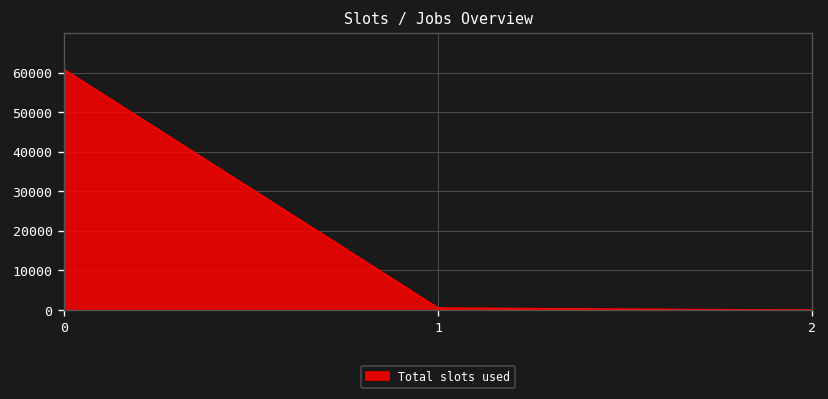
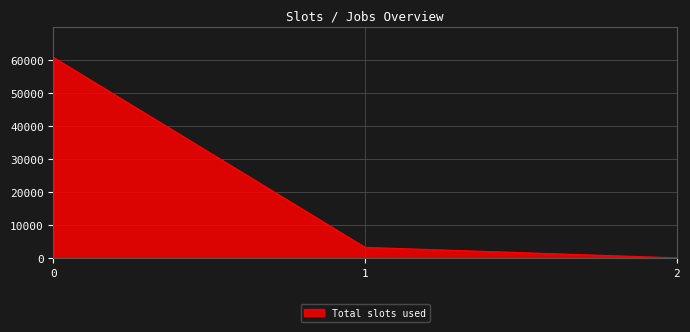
  {
    "0": 61000,
-   "1": 1000,
+   "1": 3000,
    "2": 0
  }
